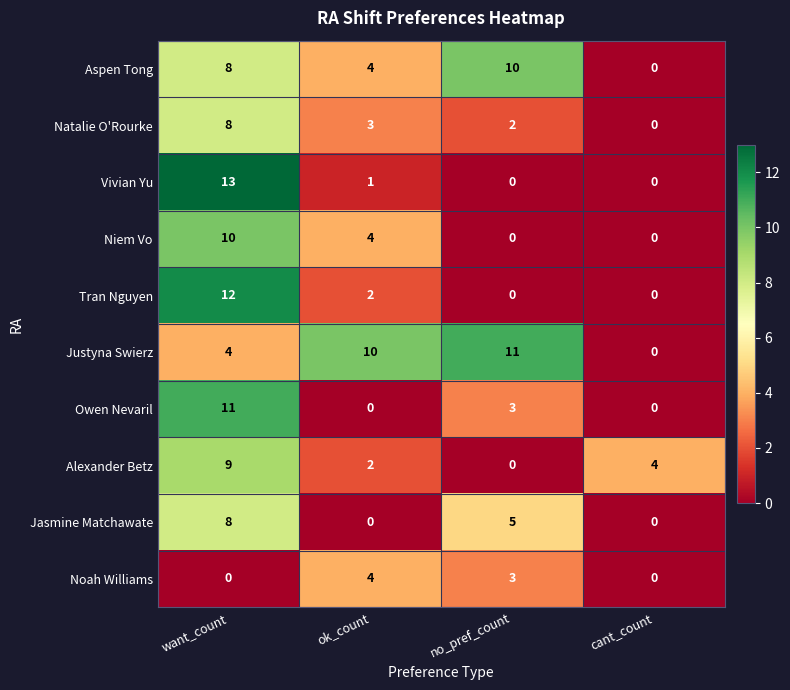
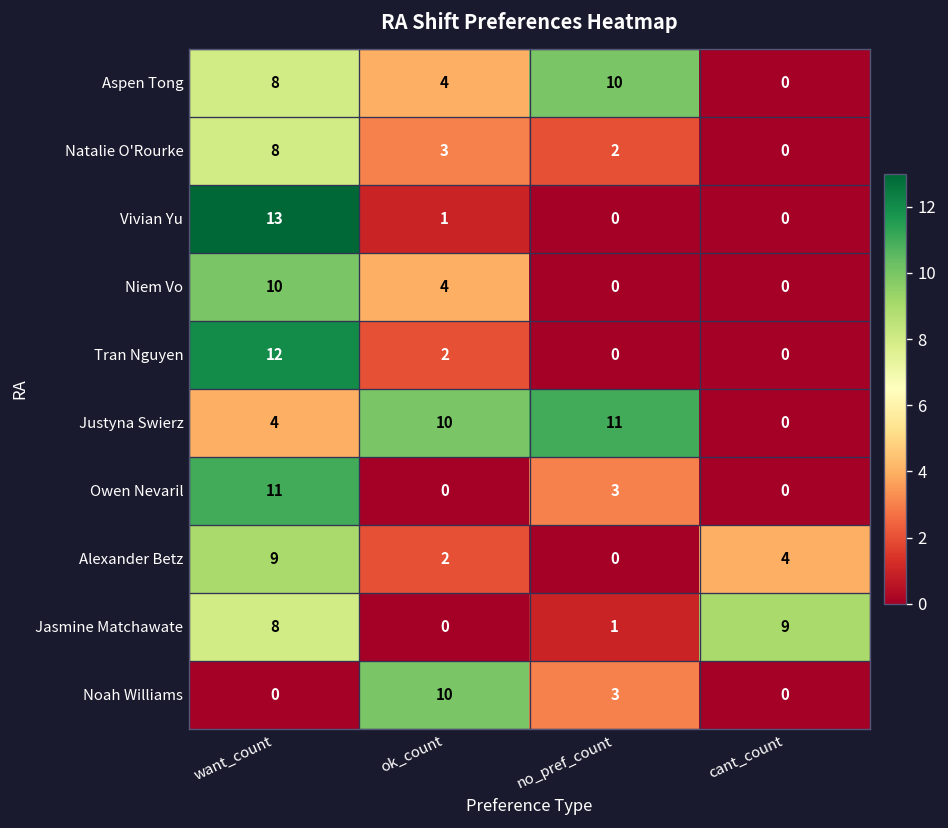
  {
    "Aspen Tong": {
      "want_count": 8,
      "ok_count": 4,
      "no_pref_count": 10,
      "cant_count": 0
    },
    "Natalie O'Rourke": {
      "want_count": 8,
      "ok_count": 3,
      "no_pref_count": 2,
      "cant_count": 0
    },
    "Vivian Yu": {
      "want_count": 13,
      "ok_count": 1,
      "no_pref_count": 0,
      "cant_count": 0
    },
    "Niem Vo": {
      "want_count": 10,
      "ok_count": 4,
      "no_pref_count": 0,
      "cant_count": 0
    },
    "Tran Nguyen": {
      "want_count": 12,
      "ok_count": 2,
      "no_pref_count": 0,
      "cant_count": 0
    },
    "Justyna Swierz": {
      "want_count": 4,
      "ok_count": 10,
      "no_pref_count": 11,
      "cant_count": 0
    },
    "Owen Nevaril": {
      "want_count": 11,
      "ok_count": 0,
      "no_pref_count": 3,
      "cant_count": 0
    },
    "Alexander Betz": {
      "want_count": 9,
      "ok_count": 2,
      "no_pref_count": 0,
      "cant_count": 4
    },
    "Jasmine Matchawate": {
      "want_count": 8,
      "ok_count": 0,
-     "no_pref_count": 5,
-     "cant_count": 0
+     "no_pref_count": 1,
+     "cant_count": 9
    },
    "Noah Williams": {
      "want_count": 0,
-     "ok_count": 4,
+     "ok_count": 10,
      "no_pref_count": 3,
      "cant_count": 0
    }
  }
